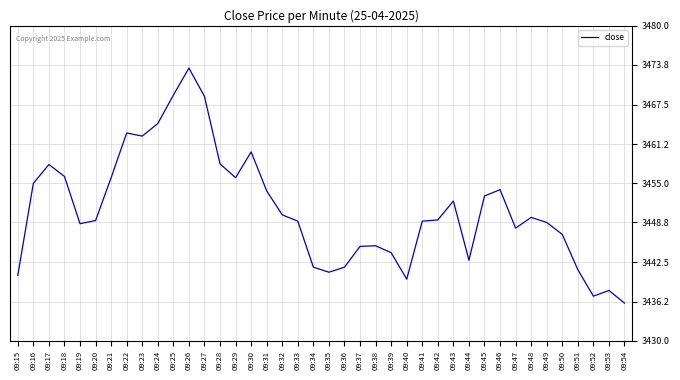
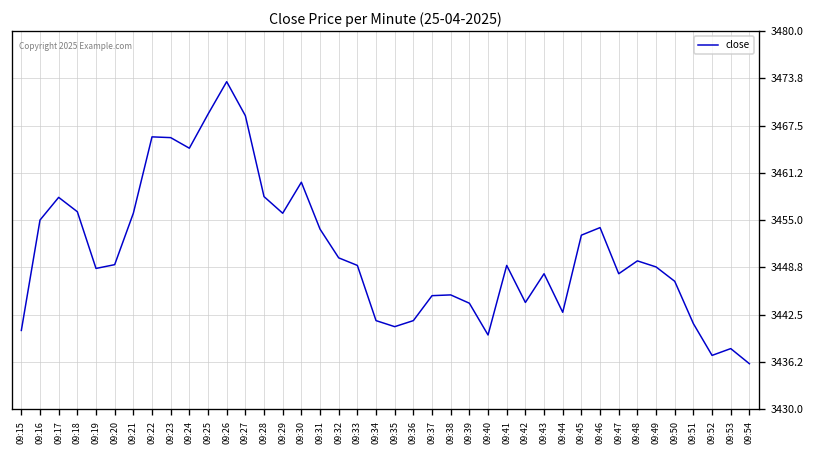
  {
    "09:15": 3440,
    "09:16": 3455,
    "09:17": 3458,
    "09:18": 3456,
    "09:19": 3449,
    "09:20": 3449,
    "09:21": 3456,
-   "09:22": 3463,
-   "09:23": 3463,
+   "09:22": 3466,
+   "09:23": 3466,
    "09:24": 3465,
    "09:25": 3469,
    "09:26": 3473,
    "09:27": 3469,
    "09:28": 3458,
    "09:29": 3456,
    "09:30": 3460,
    "09:31": 3454,
    "09:32": 3450,
    "09:33": 3449,
    "09:34": 3442,
    "09:35": 3441,
    "09:36": 3442,
    "09:37": 3445,
    "09:38": 3445,
    "09:39": 3444,
    "09:40": 3440,
    "09:41": 3449,
-   "09:42": 3449,
-   "09:43": 3452,
+   "09:42": 3444,
+   "09:43": 3448,
    "09:44": 3443,
    "09:45": 3453,
    "09:46": 3454,
    "09:47": 3448,
    "09:48": 3450,
    "09:49": 3449,
    "09:50": 3447,
    "09:51": 3441,
    "09:52": 3437,
    "09:53": 3438,
    "09:54": 3436
  }
